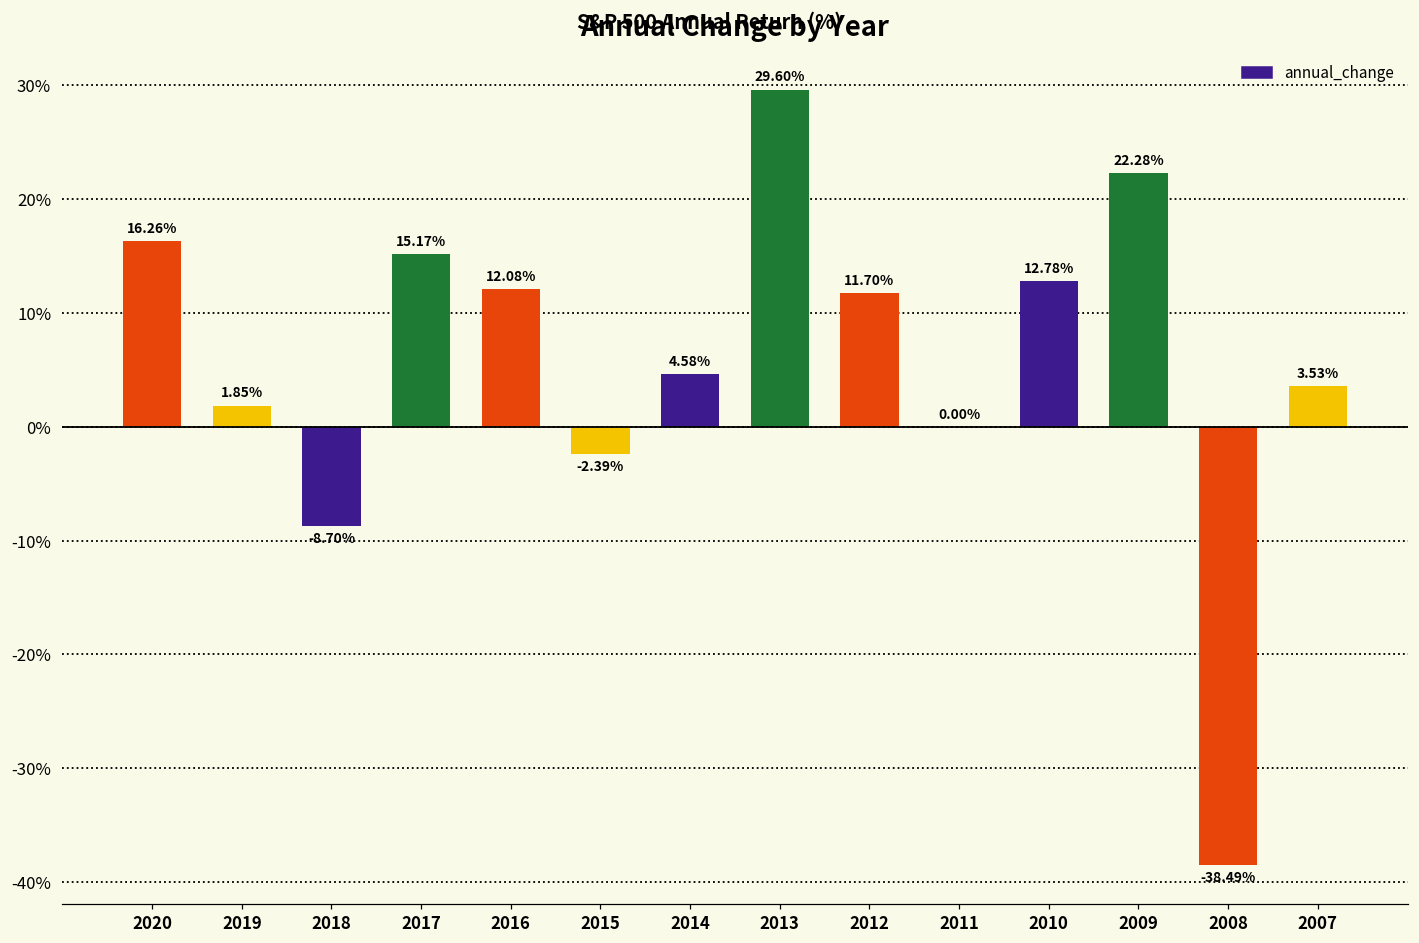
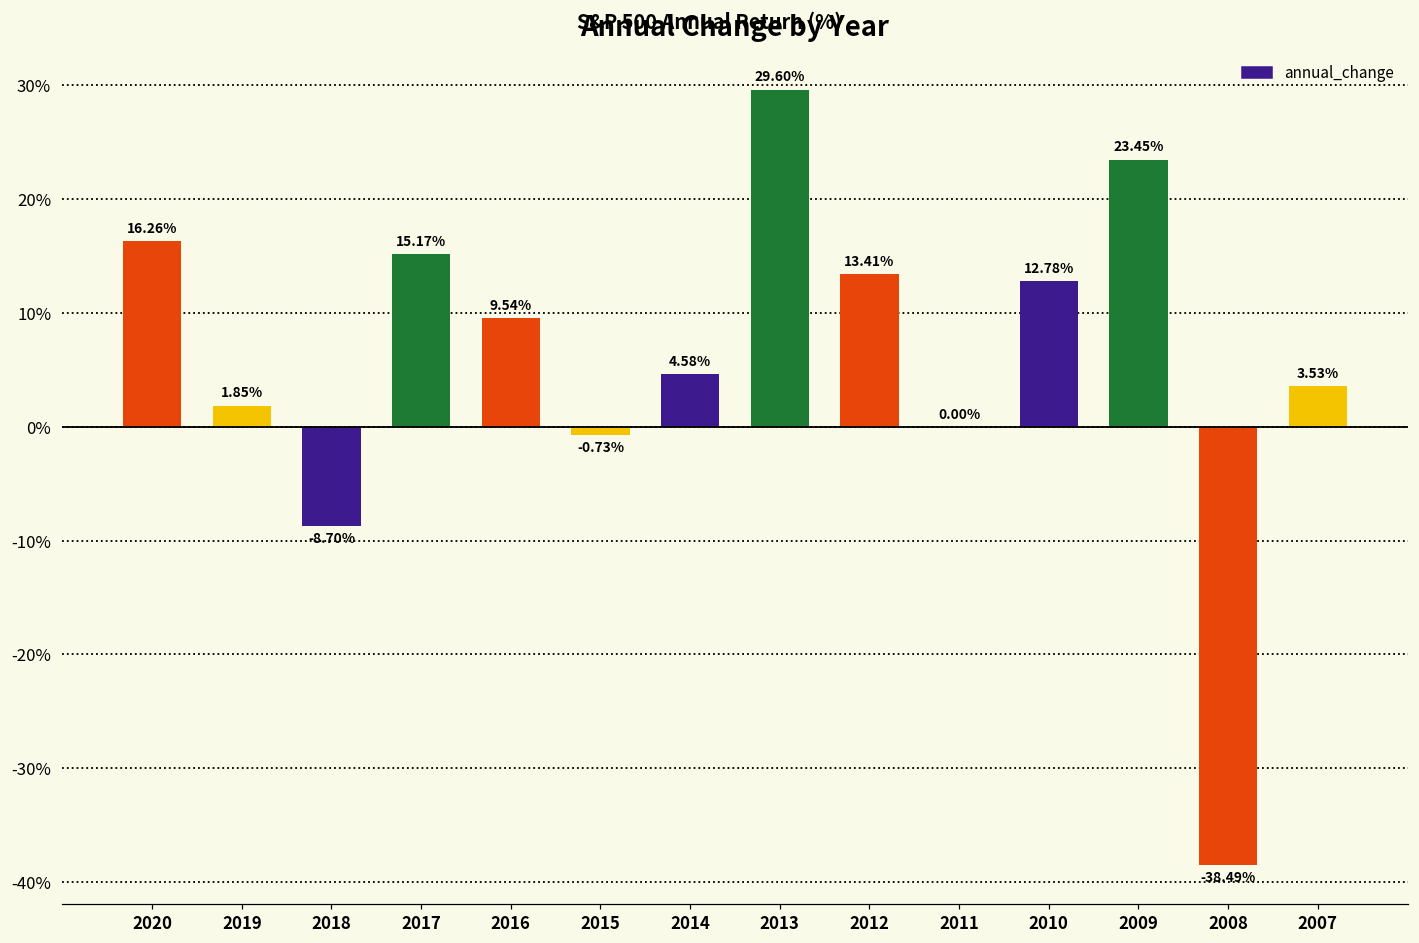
  {
    "2020": "16.26%",
    "2019": "1.85%",
    "2018": "-8.70%",
    "2017": "15.17%",
-   "2016": "12.08%",
-   "2015": "-2.39%",
+   "2016": "9.54%",
+   "2015": "-0.73%",
    "2014": "4.58%",
    "2013": "29.60%",
-   "2012": "11.70%",
+   "2012": "13.41%",
    "2011": "0.00%",
    "2010": "12.78%",
-   "2009": "22.28%",
+   "2009": "23.45%",
    "2008": "-38.49%",
    "2007": "3.53%"
  }
